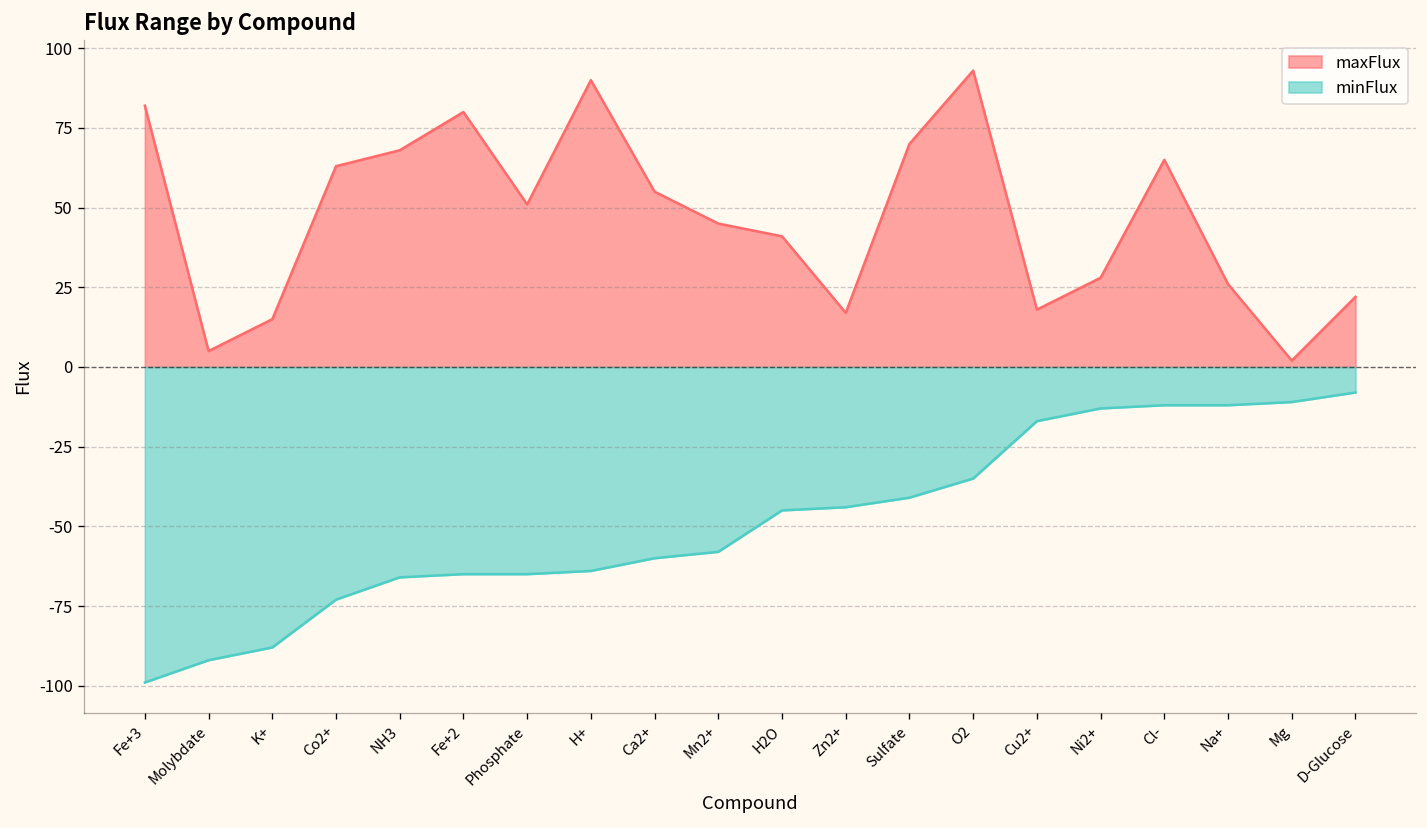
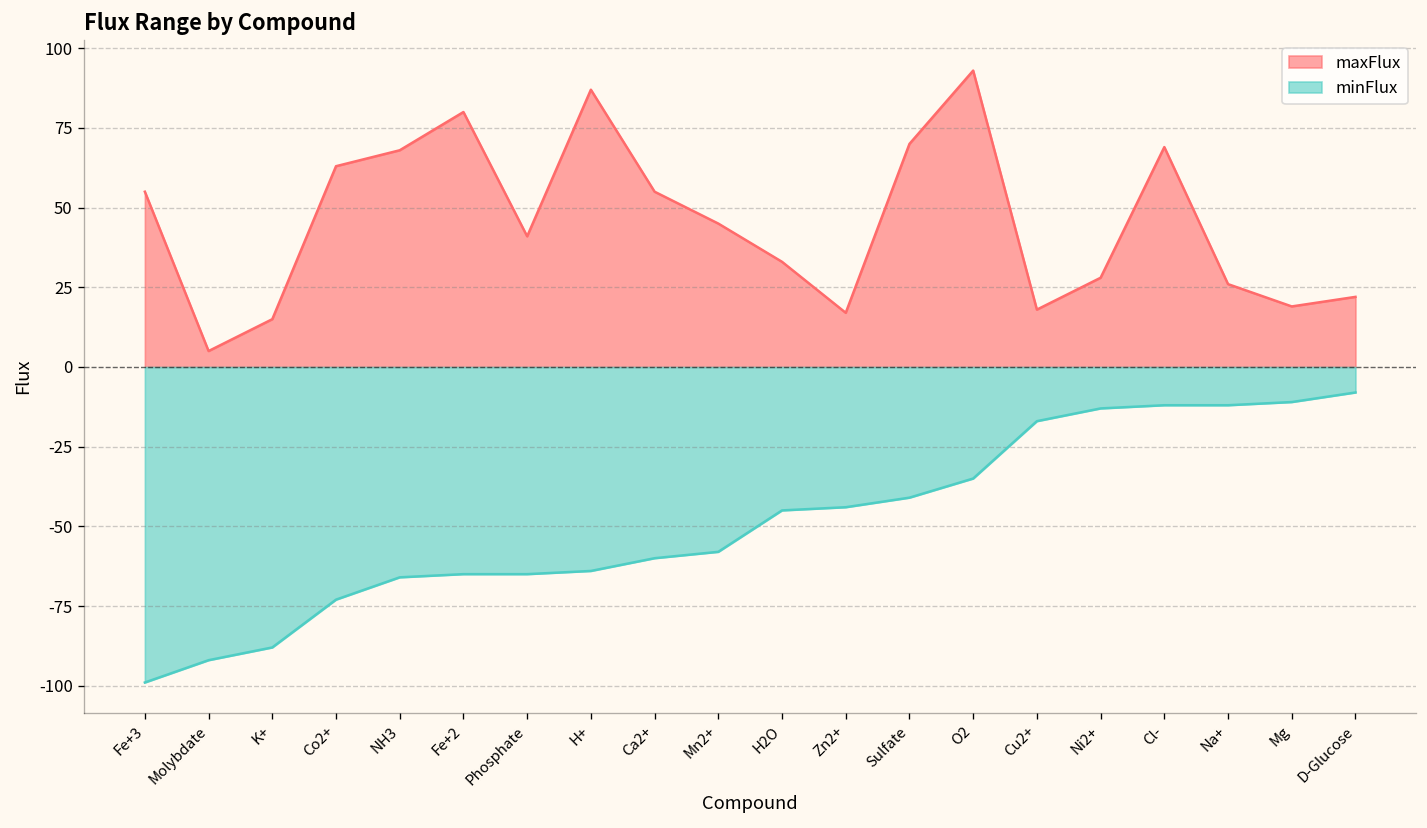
  {
    "maxFlux": {
-     "Fe+3": 82,
+     "Fe+3": 55,
      "Molybdate": 5,
      "K+": 15,
      "Co2+": 63,
      "NH3": 68,
      "Fe+2": 80,
-     "Phosphate": 51,
-     "H+": 90,
+     "Phosphate": 41,
+     "H+": 87,
      "Ca2+": 55,
      "Mn2+": 45,
-     "H2O": 41,
+     "H2O": 33,
      "Zn2+": 17,
      "Sulfate": 70,
      "O2": 93,
      "Cu2+": 18,
      "Ni2+": 28,
-     "Cl-": 65,
+     "Cl-": 69,
      "Na+": 26,
-     "Mg": 2,
+     "Mg": 19,
      "D-Glucose": 22
    }
  }
